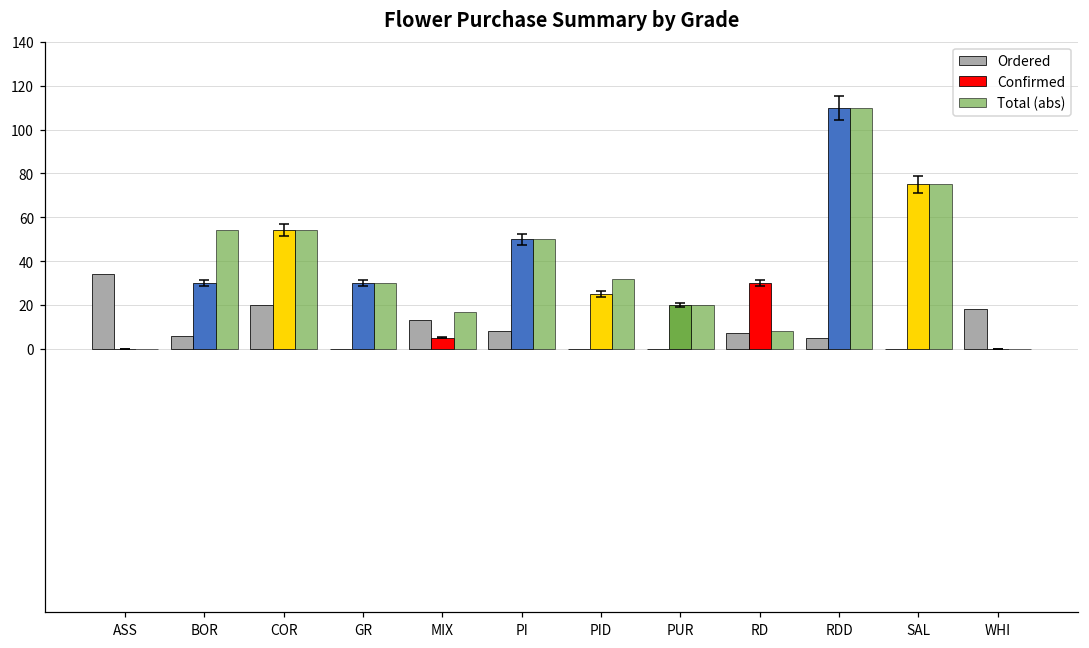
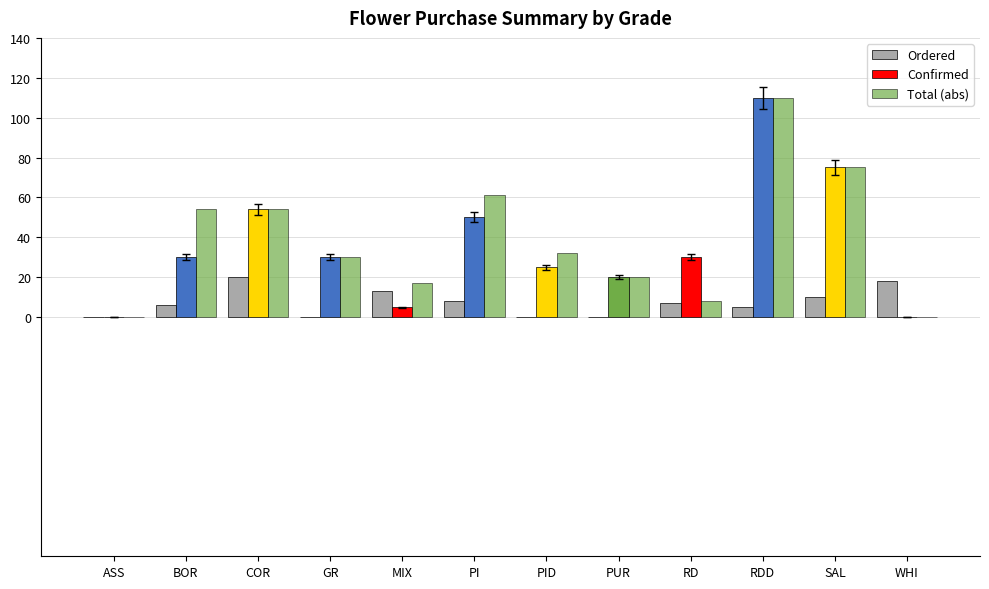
  {
    "Ordered": {
-     "ASS": 34,
+     "ASS": 0,
      "BOR": 6,
      "COR": 20,
      "GR": 0,
      "MIX": 13,
      "PI": 8,
      "PID": 0,
      "PUR": 0,
      "RD": 7,
      "RDD": 5,
-     "SAL": 0,
+     "SAL": 10,
      "WHI": 18
    },
    "Confirmed": {
      "ASS": 0,
      "BOR": 30,
      "COR": 54,
      "GR": 30,
      "MIX": 5,
      "PI": 50,
      "PID": 25,
      "PUR": 20,
      "RD": 30,
      "RDD": 110,
      "SAL": 75,
      "WHI": 0
    },
    "Total (abs)": {
      "ASS": 0,
      "BOR": 54,
      "COR": 54,
      "GR": 30,
      "MIX": 17,
-     "PI": 50,
+     "PI": 61,
      "PID": 32,
      "PUR": 20,
      "RD": 8,
      "RDD": 110,
      "SAL": 75,
      "WHI": 0
    }
  }
